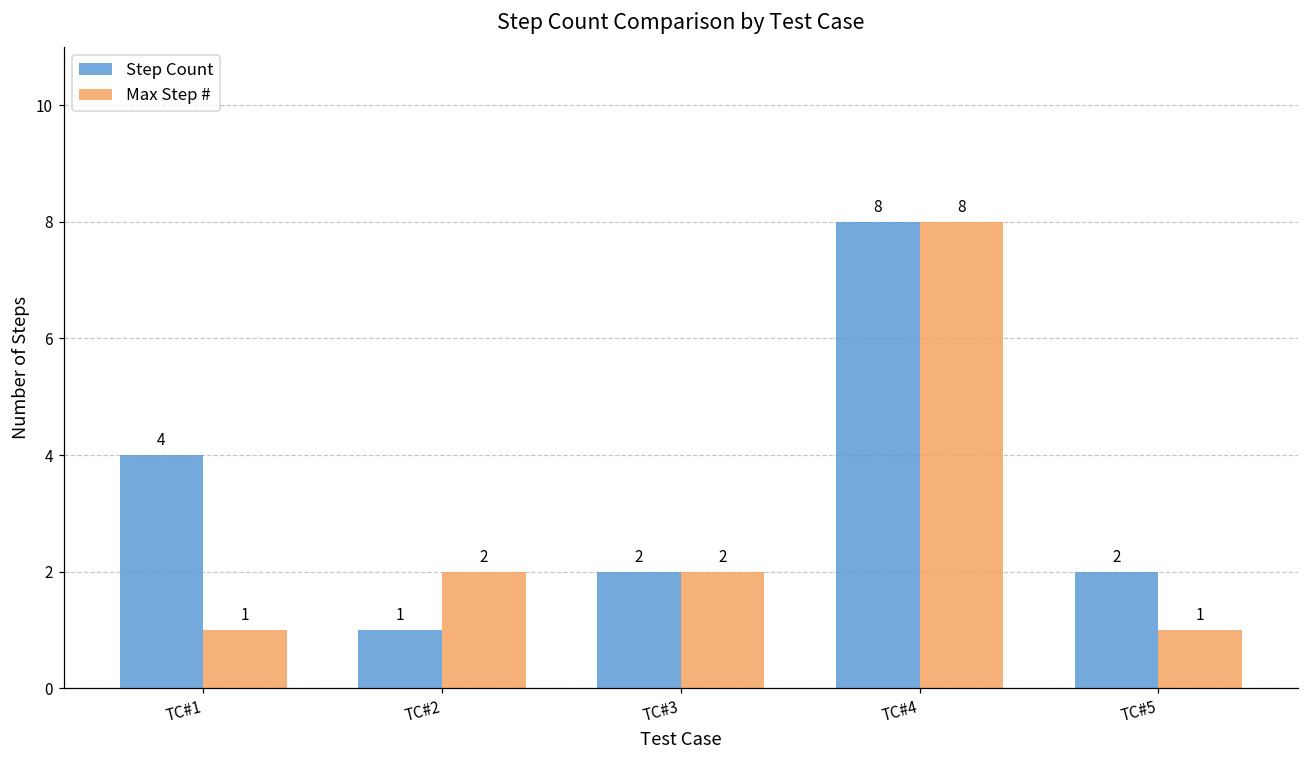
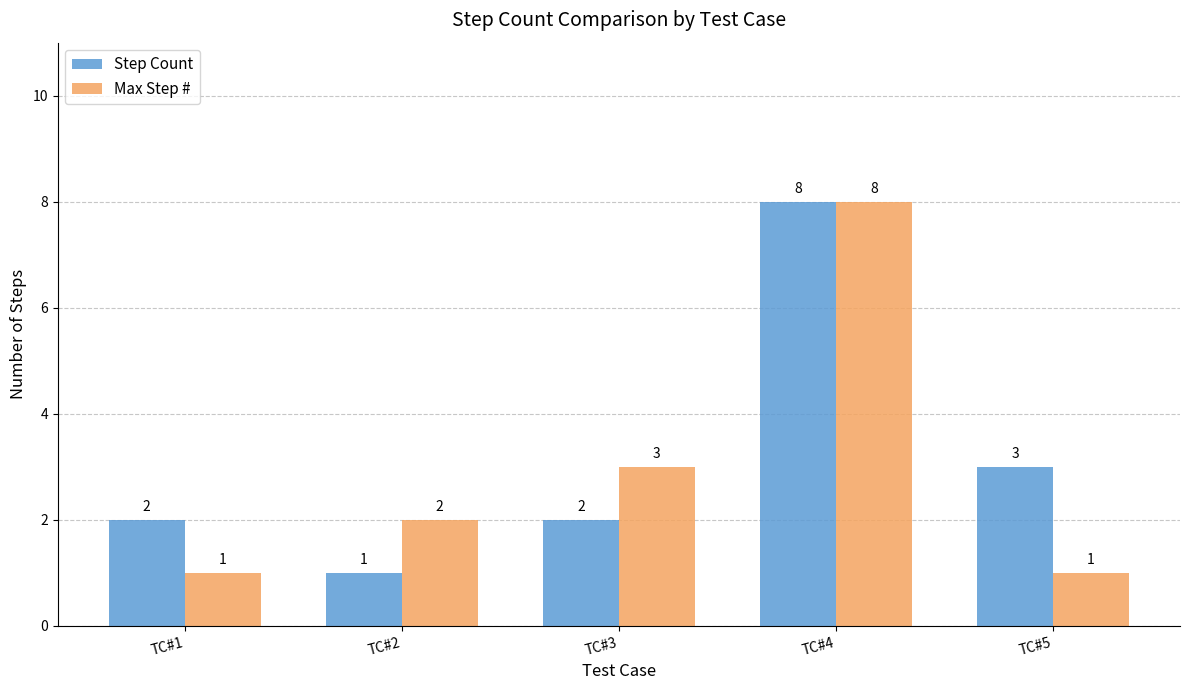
  {
    "Step Count": {
-     "TC#1": 4,
+     "TC#1": 2,
      "TC#2": 1,
      "TC#3": 2,
      "TC#4": 8,
-     "TC#5": 2
+     "TC#5": 3
    },
    "Max Step #": {
      "TC#1": 1,
      "TC#2": 2,
-     "TC#3": 2,
+     "TC#3": 3,
      "TC#4": 8,
      "TC#5": 1
    }
  }
